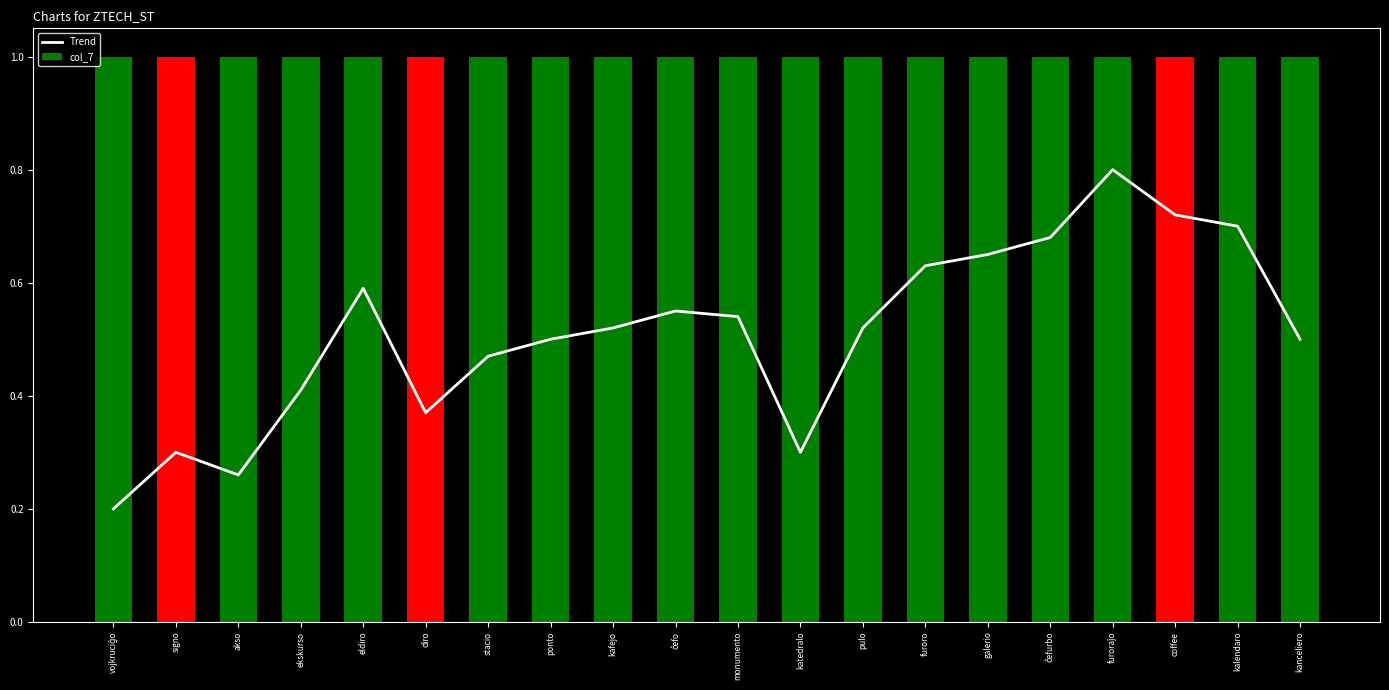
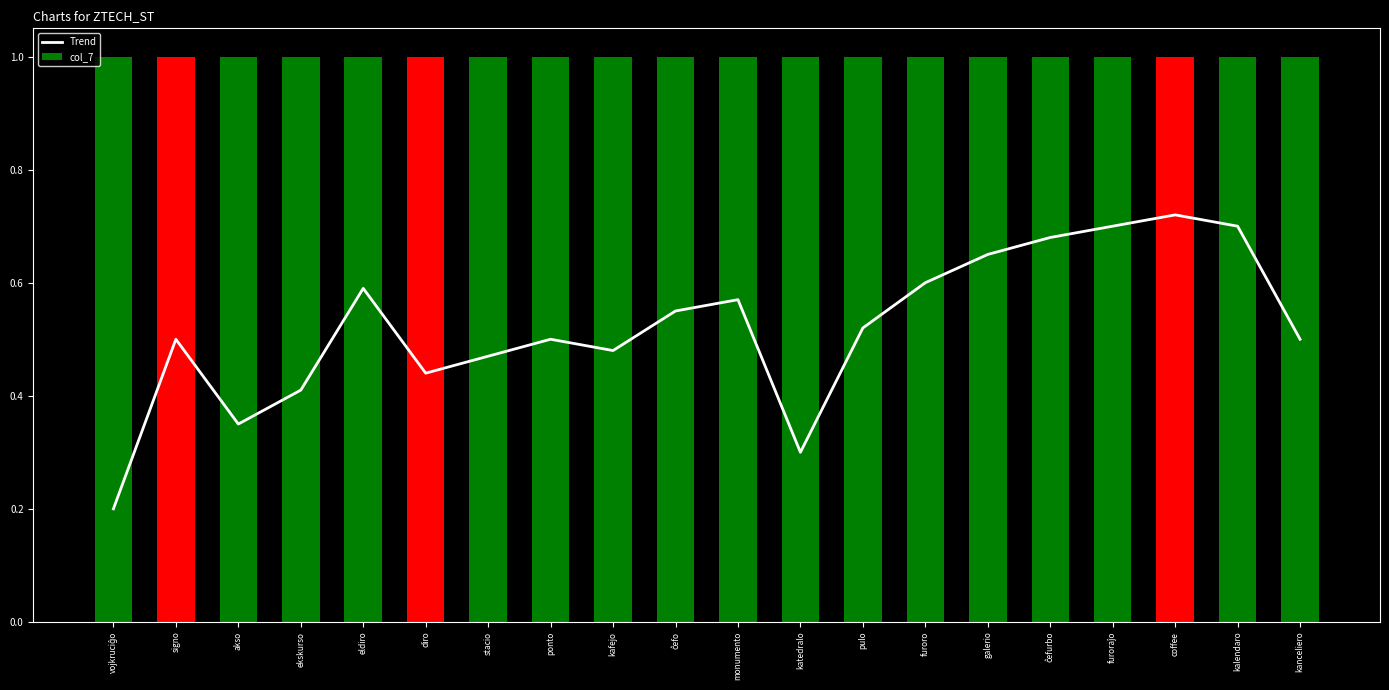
  {
    "Trend": {
      "vojkruciĝo": 0.20,
-     "signo": 0.3,
-     "akso": 0.26,
+     "signo": 0.5,
+     "akso": 0.35,
      "ekskurso": 0.41,
      "eldiro": 0.59,
-     "diro": 0.37,
+     "diro": 0.44,
      "stacio": 0.47,
      "ponto": 0.50,
-     "kafejo": 0.52,
+     "kafejo": 0.48,
      "ĉefo": 0.55,
-     "monumento": 0.54,
+     "monumento": 0.57,
      "katedralo": 0.30,
      "pulo": 0.52,
-     "furoro": 0.63,
+     "furoro": 0.60,
      "galerio": 0.65,
      "ĉefurbo": 0.68,
-     "furoraĵo": 0.8,
+     "furoraĵo": 0.7,
      "coffee": 0.72,
      "kalendaro": 0.70,
      "kanceliero": 0.50
    }
  }
